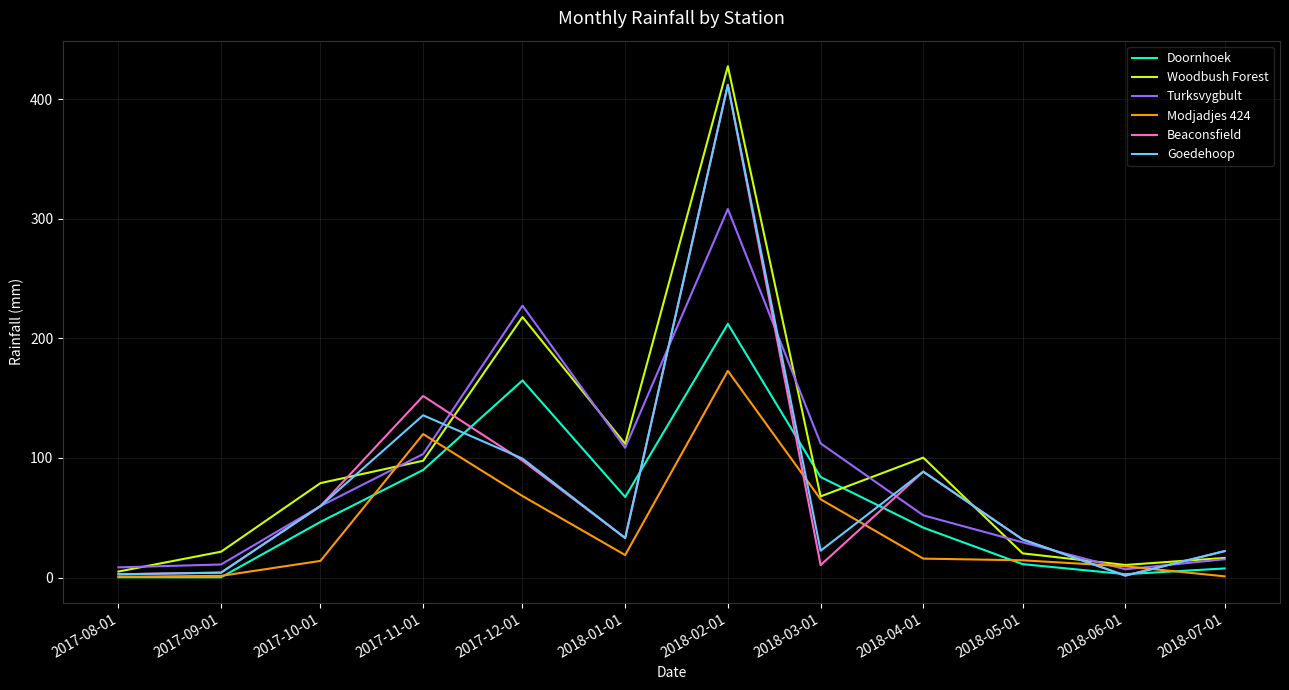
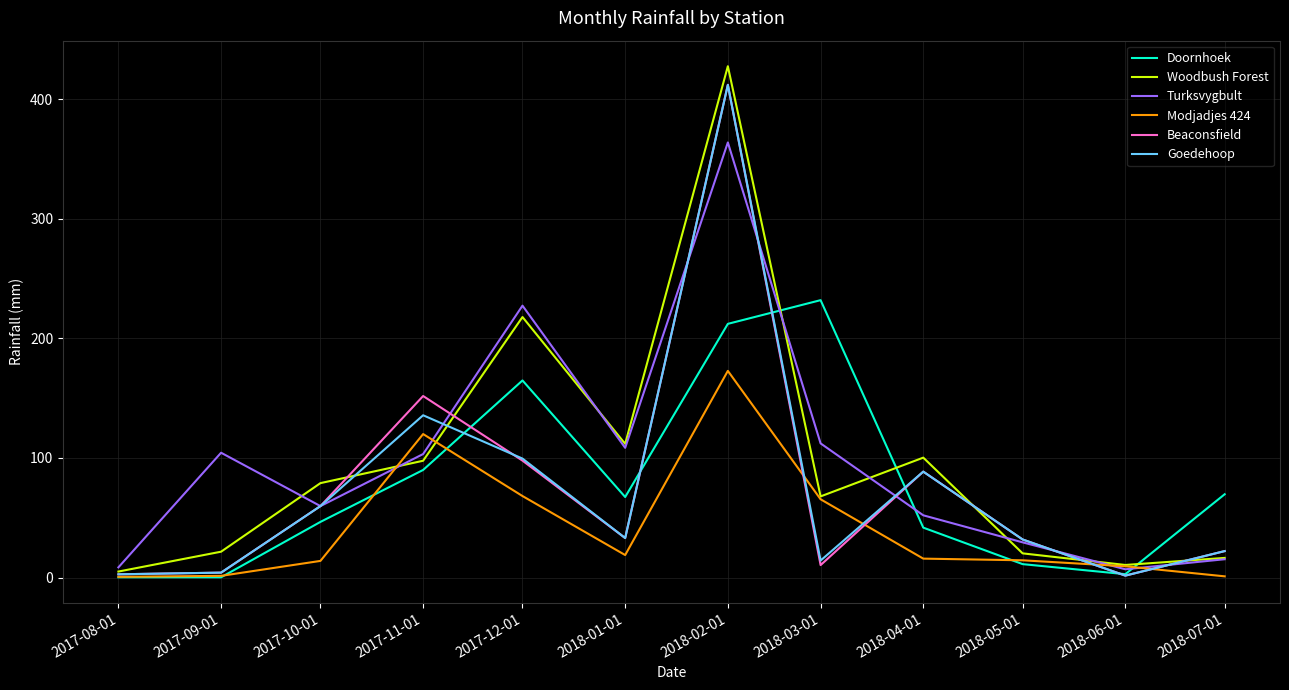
  {
    "Doornhoek": {
      "2017-10-01": 47,
      "2017-11-01": 90,
      "2017-12-01": 165,
      "2018-01-01": 67,
      "2018-02-01": 212,
-     "2018-03-01": 84,
+     "2018-03-01": 232,
      "2018-04-01": 42,
      "2018-05-01": 11,
-     "2018-07-01": 8
+     "2018-07-01": 70
    },
    "Woodbush Forest": {
      "2017-08-01": 5,
      "2017-09-01": 22,
      "2017-10-01": 79,
      "2017-11-01": 98,
      "2017-12-01": 218,
      "2018-01-01": 112,
      "2018-02-01": 427,
      "2018-03-01": 68,
      "2018-04-01": 100,
      "2018-05-01": 20
    },
    "Turksvygbult": {
      "2017-08-01": 9,
-     "2017-09-01": 11,
+     "2017-09-01": 104,
      "2017-11-01": 103,
      "2017-12-01": 227,
      "2018-01-01": 109,
-     "2018-02-01": 308,
+     "2018-02-01": 364,
      "2018-03-01": 112,
      "2018-04-01": 52,
      "2018-05-01": 30,
      "2018-06-01": 7
    },
    "Modjadjes 424": {
      "2017-10-01": 14,
      "2017-11-01": 120,
      "2017-12-01": 68,
      "2018-01-01": 19,
      "2018-02-01": 173,
      "2018-03-01": 66,
      "2018-04-01": 16,
      "2018-05-01": 15,
      "2018-07-01": 1
    },
    "Beaconsfield": {
      "2017-11-01": 152,
      "2018-03-01": 11
    },
    "Goedehoop": {
      "2017-11-01": 136,
-     "2018-03-01": 23
+     "2018-03-01": 14
    }
  }
